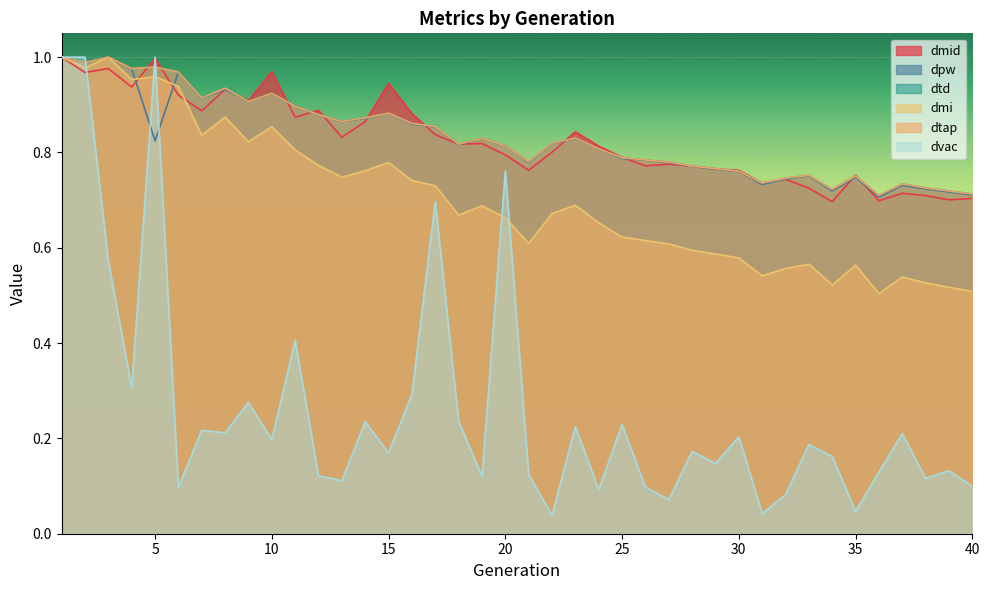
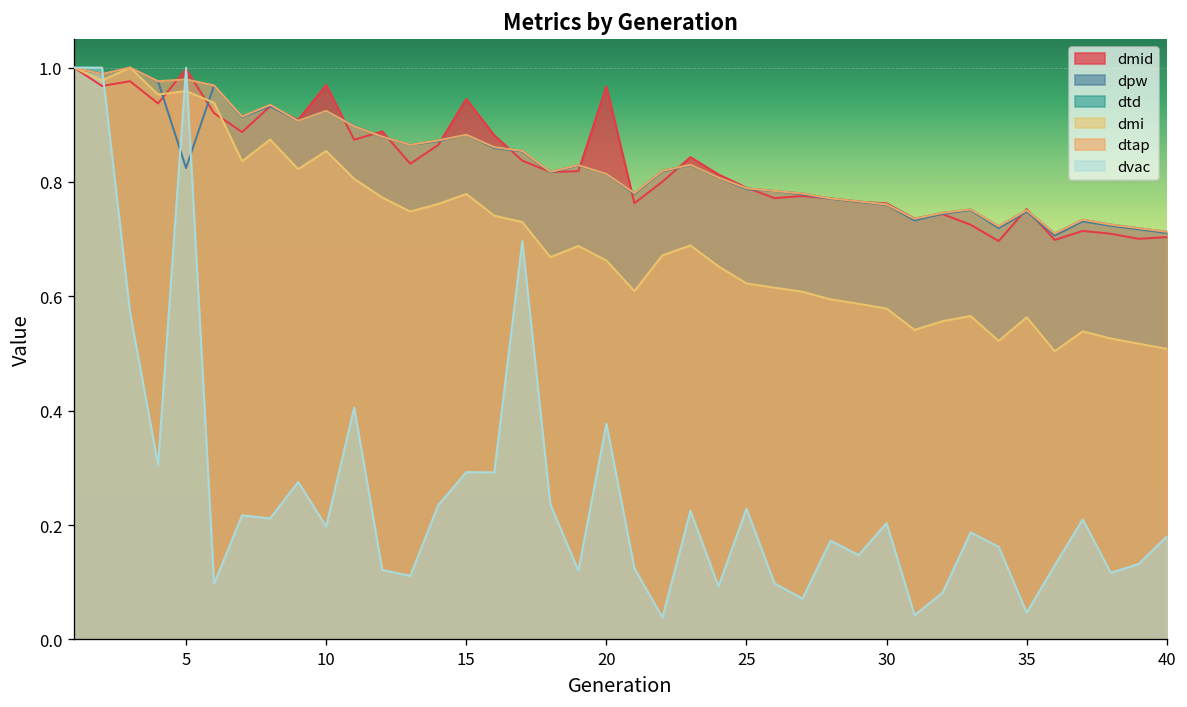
  {
    "dmid": {
      "10": 0.97,
      "15": 0.95,
-     "20": 0.80,
+     "20": 0.97,
      "40": 0.70
    },
    "dpw": {
      "5": 0.82
    },
    "dvac": {
      "10": 0.20,
-     "15": 0.17,
-     "20": 0.76,
+     "15": 0.29,
+     "20": 0.38,
      "25": 0.23,
      "30": 0.20,
      "35": 0.05,
-     "40": 0.10
+     "40": 0.18
    }
  }
